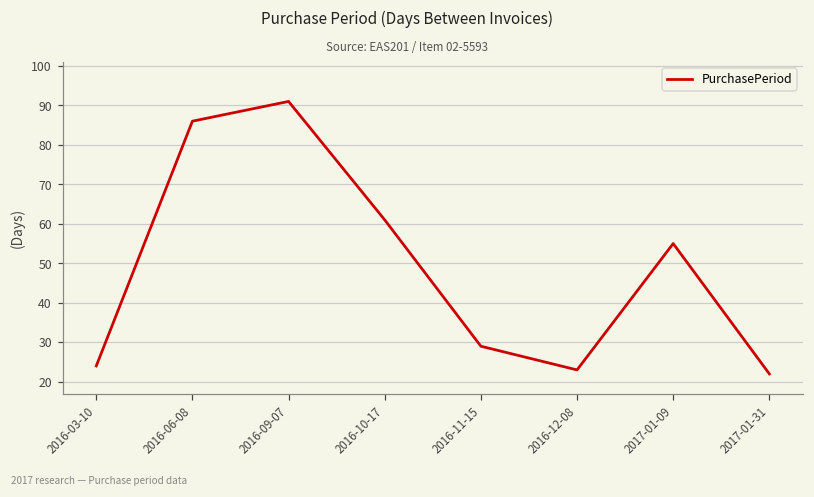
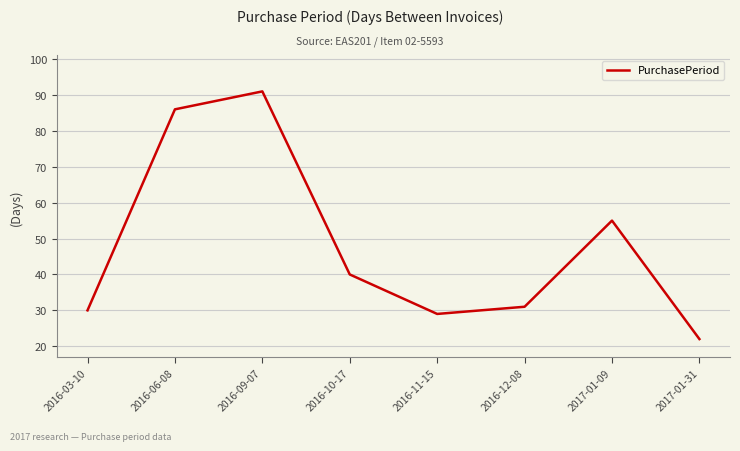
  {
-   "2016-03-10": 24,
+   "2016-03-10": 30,
    "2016-06-08": 86,
    "2016-09-07": 91,
-   "2016-10-17": 61,
+   "2016-10-17": 40,
    "2016-11-15": 29,
-   "2016-12-08": 23,
+   "2016-12-08": 31,
    "2017-01-09": 55,
    "2017-01-31": 22
  }
